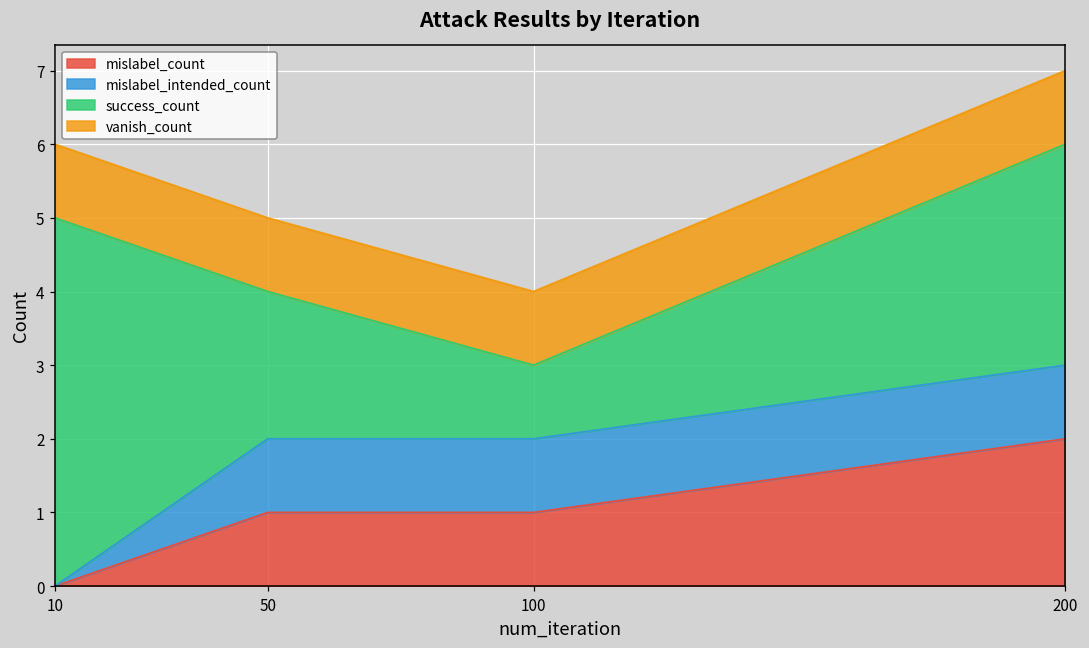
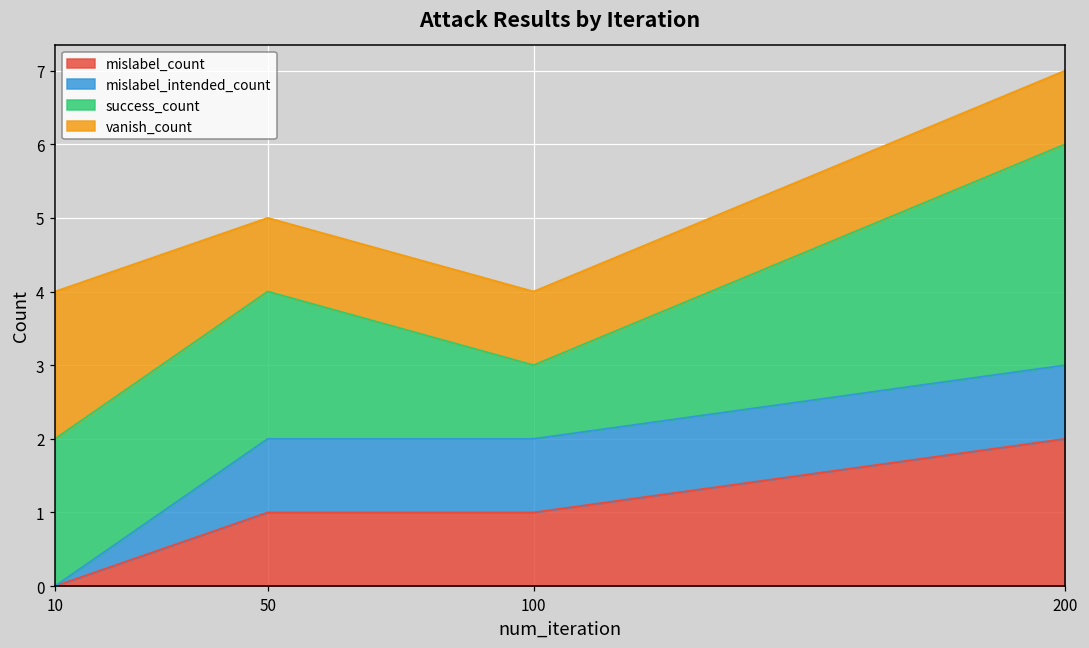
  {
    "mislabel_count": {
      "50": 1,
      "100": 1,
      "200": 2
    },
    "mislabel_intended_count": {
      "50": 2,
      "100": 2,
      "200": 3
    },
    "success_count": {
-     "10": 5,
+     "10": 2,
      "50": 2,
      "100": 1,
      "200": 3
    },
    "vanish_count": {
-     "10": 1,
+     "10": 2,
      "50": 1,
      "100": 1,
      "200": 1
    }
  }
